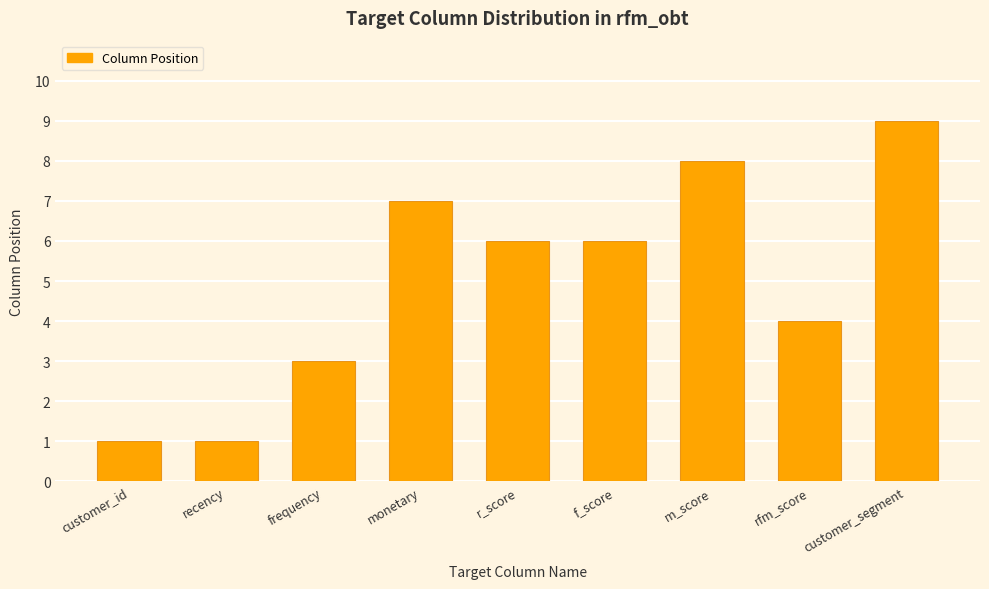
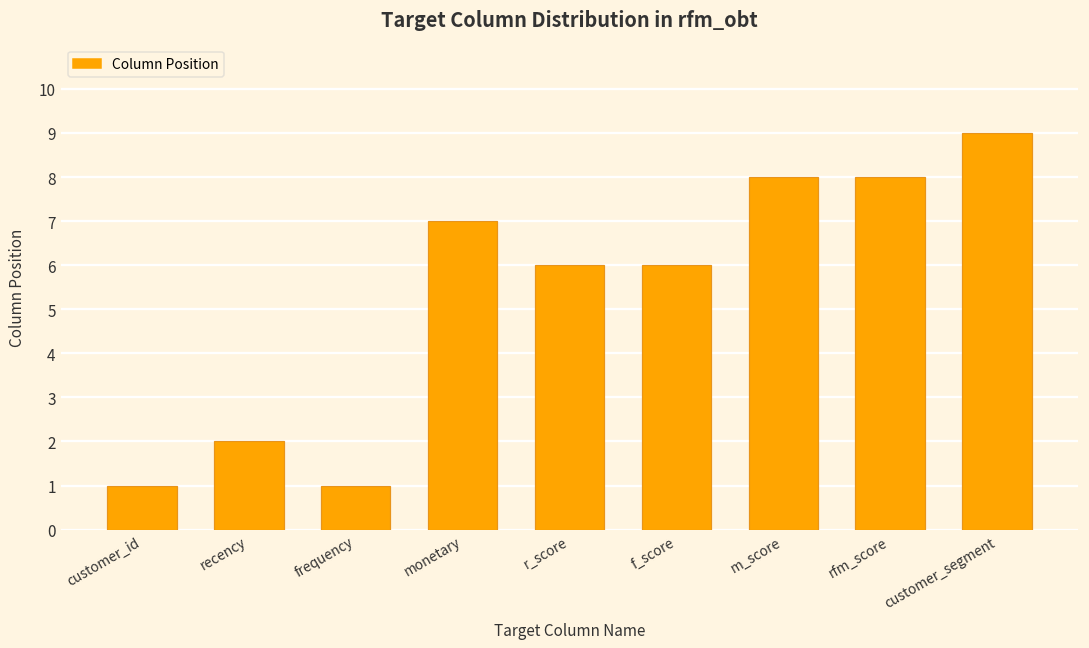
  {
    "customer_id": 1,
-   "recency": 1,
-   "frequency": 3,
+   "recency": 2,
+   "frequency": 1,
    "monetary": 7,
    "r_score": 6,
    "f_score": 6,
    "m_score": 8,
-   "rfm_score": 4,
+   "rfm_score": 8,
    "customer_segment": 9
  }
